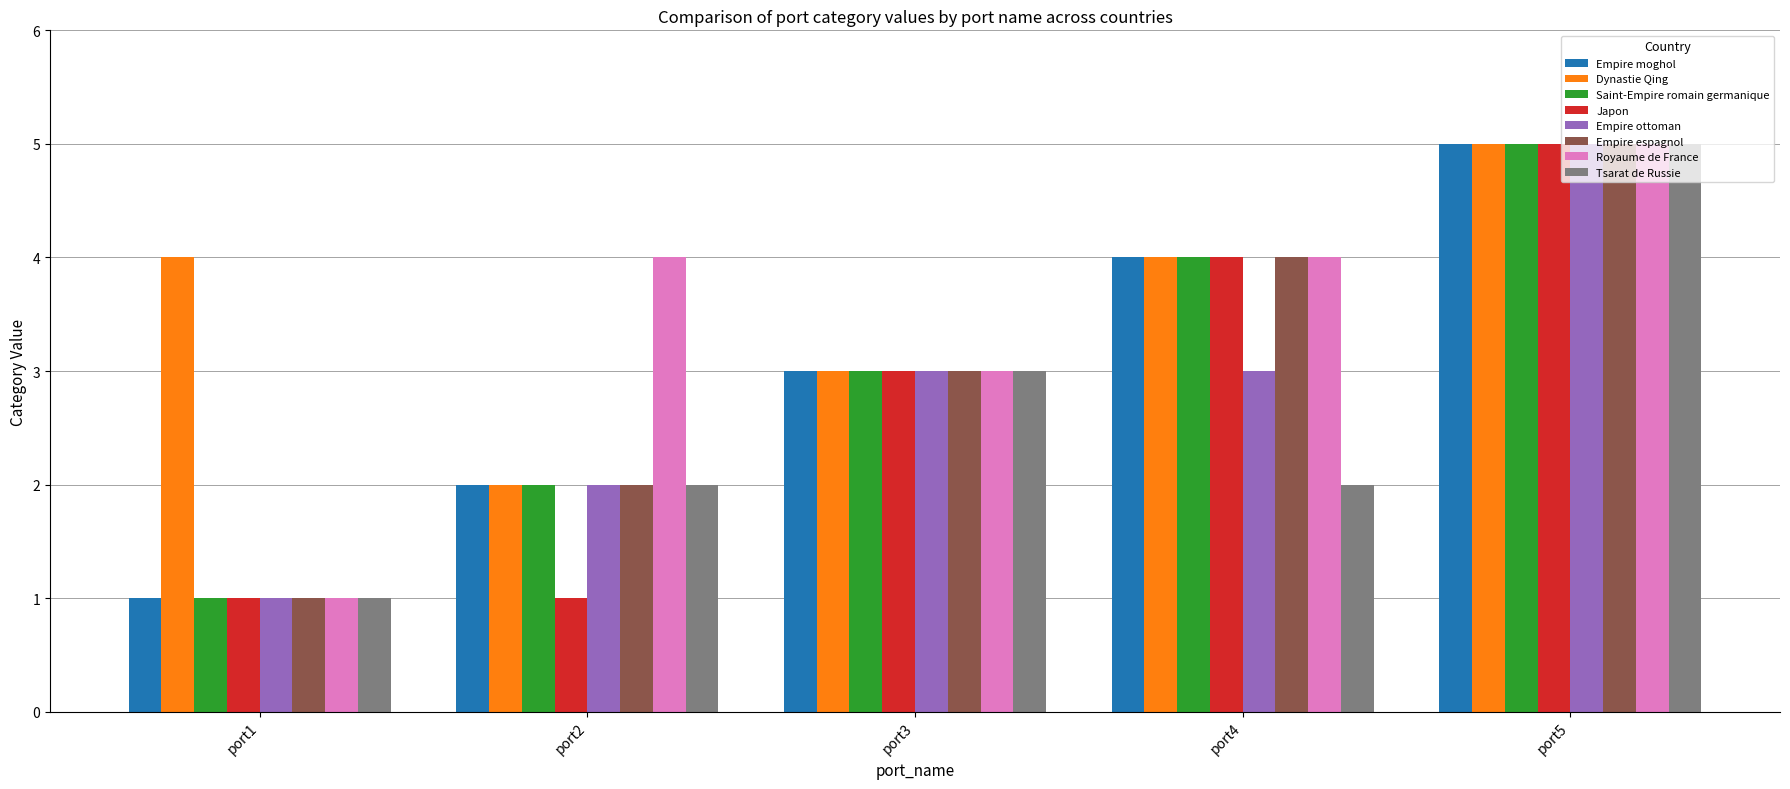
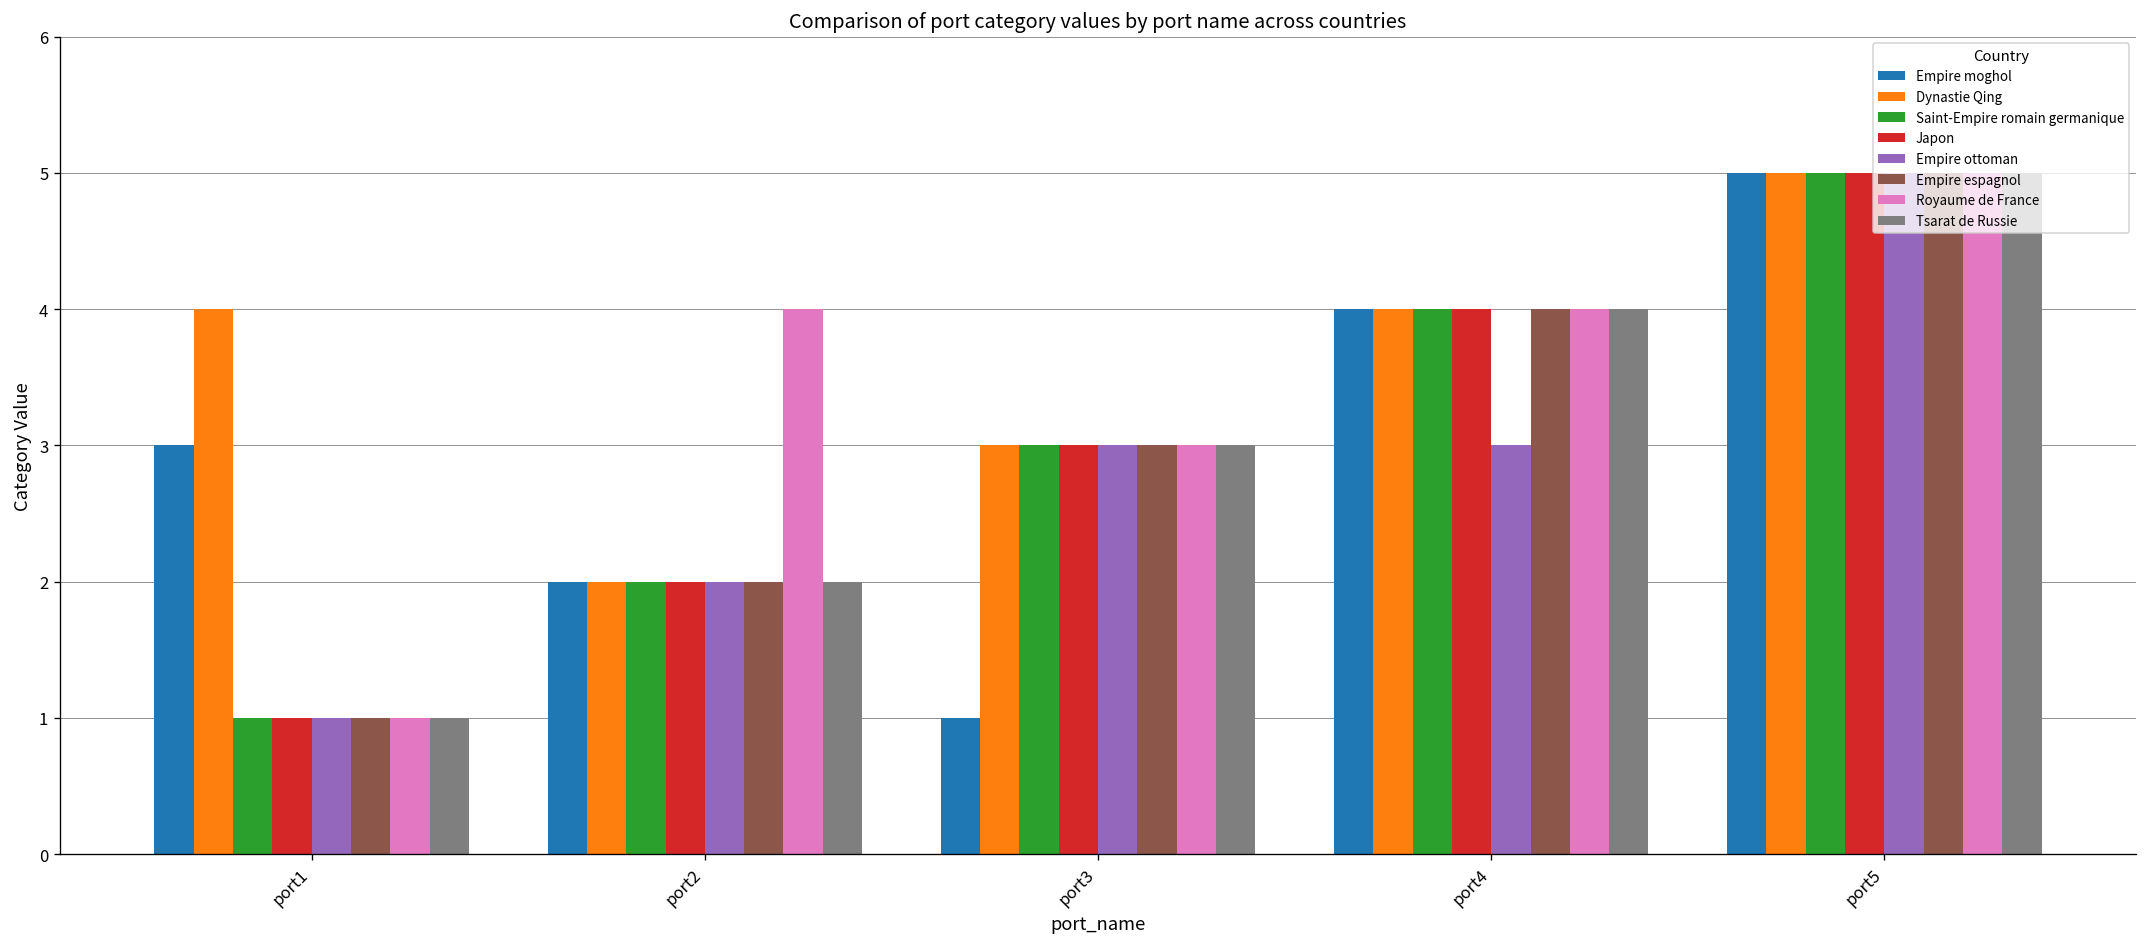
  {
    "Empire moghol": {
-     "port1": 1,
+     "port1": 3,
      "port2": 2,
-     "port3": 3,
+     "port3": 1,
      "port4": 4,
      "port5": 5
    },
    "Dynastie Qing": {
      "port1": 4,
      "port2": 2,
      "port3": 3,
      "port4": 4,
      "port5": 5
    },
    "Saint-Empire romain germanique": {
      "port1": 1,
      "port2": 2,
      "port3": 3,
      "port4": 4,
      "port5": 5
    },
    "Japon": {
      "port1": 1,
-     "port2": 1,
+     "port2": 2,
      "port3": 3,
      "port4": 4,
      "port5": 5
    },
    "Empire ottoman": {
      "port1": 1,
      "port2": 2,
      "port3": 3,
      "port4": 3
    },
    "Empire espagnol": {
      "port1": 1,
      "port2": 2,
      "port3": 3,
      "port4": 4
    },
    "Royaume de France": {
      "port1": 1,
      "port2": 4,
      "port3": 3,
      "port4": 4
    },
    "Tsarat de Russie": {
      "port1": 1,
      "port2": 2,
      "port3": 3,
-     "port4": 2
+     "port4": 4
    }
  }
